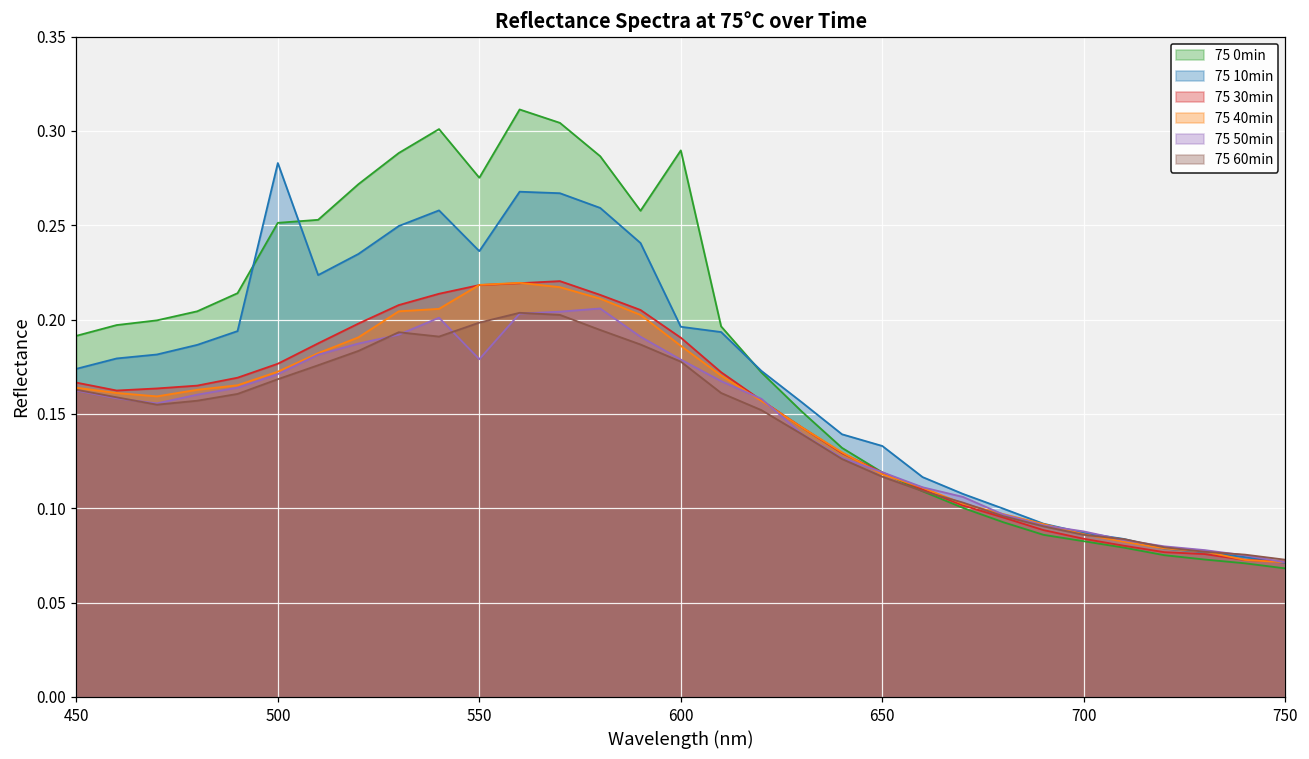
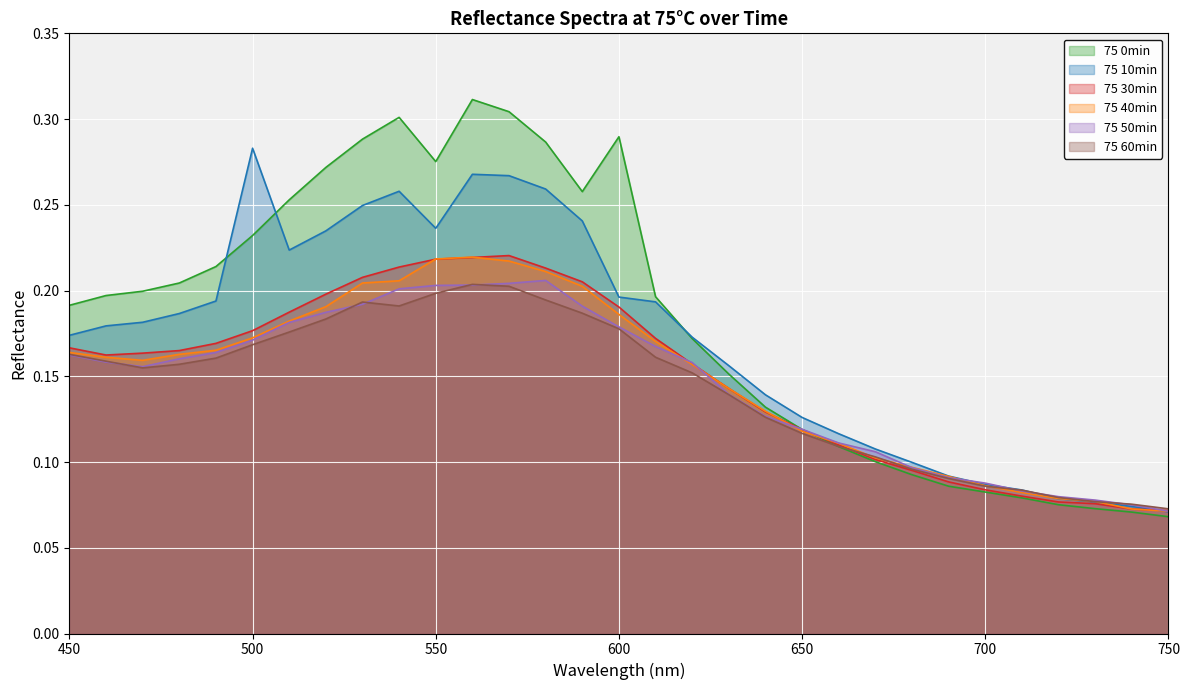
  {
    "75 0min": {
      "450": 0.191,
-     "500": 0.251,
+     "500": 0.232,
      "550": 0.275,
      "600": 0.290,
      "750": 0.068
    },
    "75 10min": {
      "450": 0.174,
      "500": 0.283,
      "550": 0.236,
      "600": 0.196,
-     "650": 0.133
+     "650": 0.126
    },
    "75 50min": {
-     "550": 0.179
+     "550": 0.203
    }
  }
